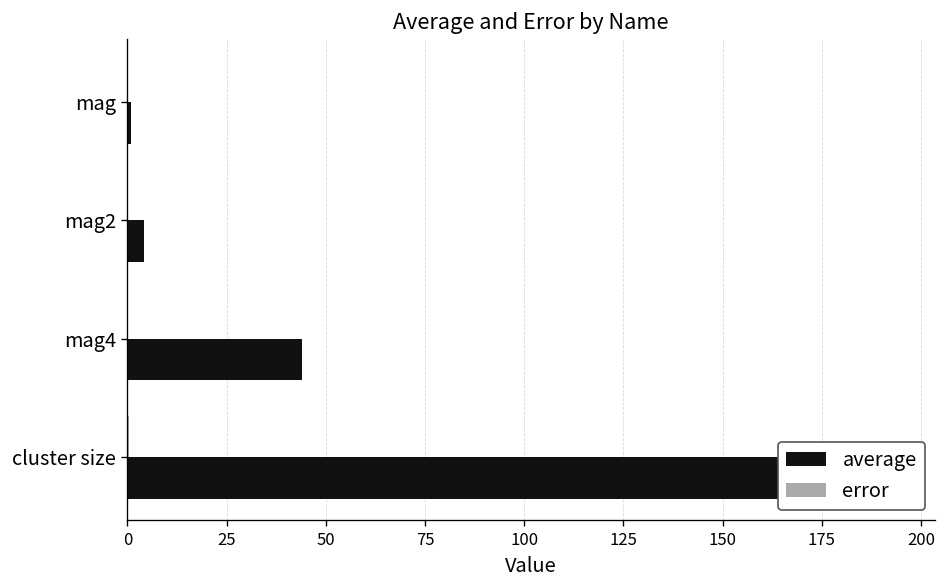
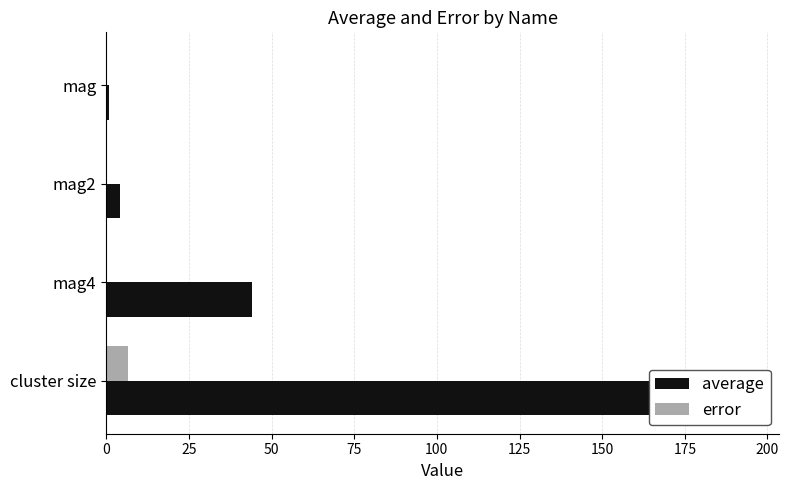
  {
    "average": {
      "mag": 1,
      "mag2": 4,
      "mag4": 44
    },
    "error": {
-     "cluster size": 0
+     "cluster size": 7
    }
  }
